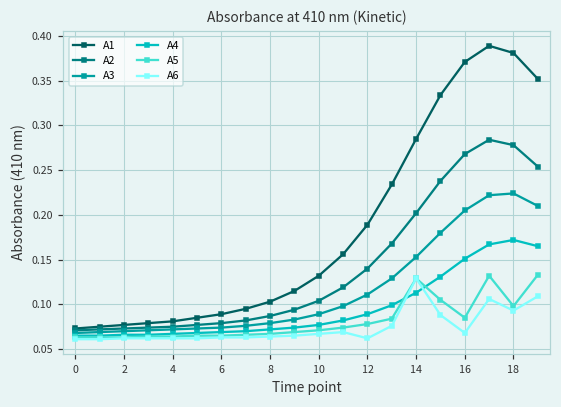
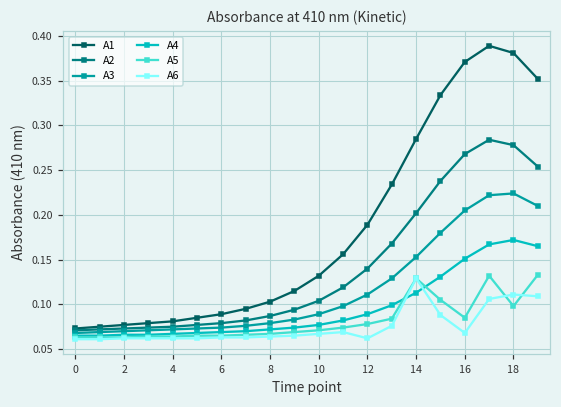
  {
    "A5": {
      "10": 0.07,
      "12": 0.08,
      "16": 0.09,
      "18": 0.10
    },
    "A6": {
      "10": 0.07,
      "12": 0.06,
      "16": 0.07,
-     "18": 0.09
+     "18": 0.11
    }
  }
